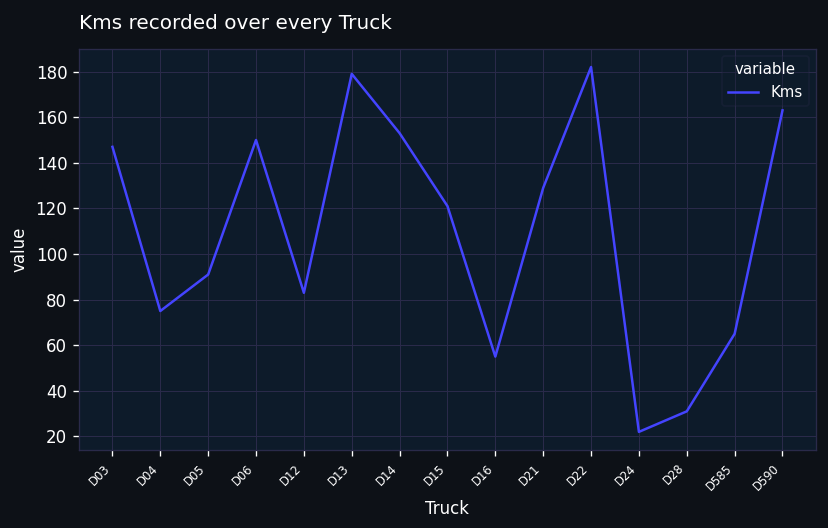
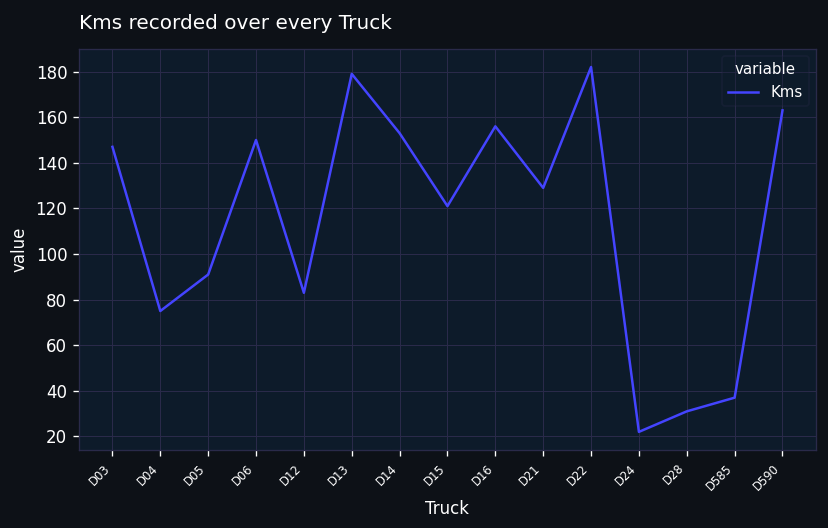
  {
    "D03": 147,
    "D04": 75,
    "D05": 91,
    "D06": 150,
    "D12": 83,
    "D13": 179,
    "D14": 153,
    "D15": 121,
-   "D16": 55,
+   "D16": 156,
    "D21": 129,
    "D22": 182,
    "D24": 22,
    "D28": 31,
-   "D585": 65,
+   "D585": 37,
    "D590": 163
  }
